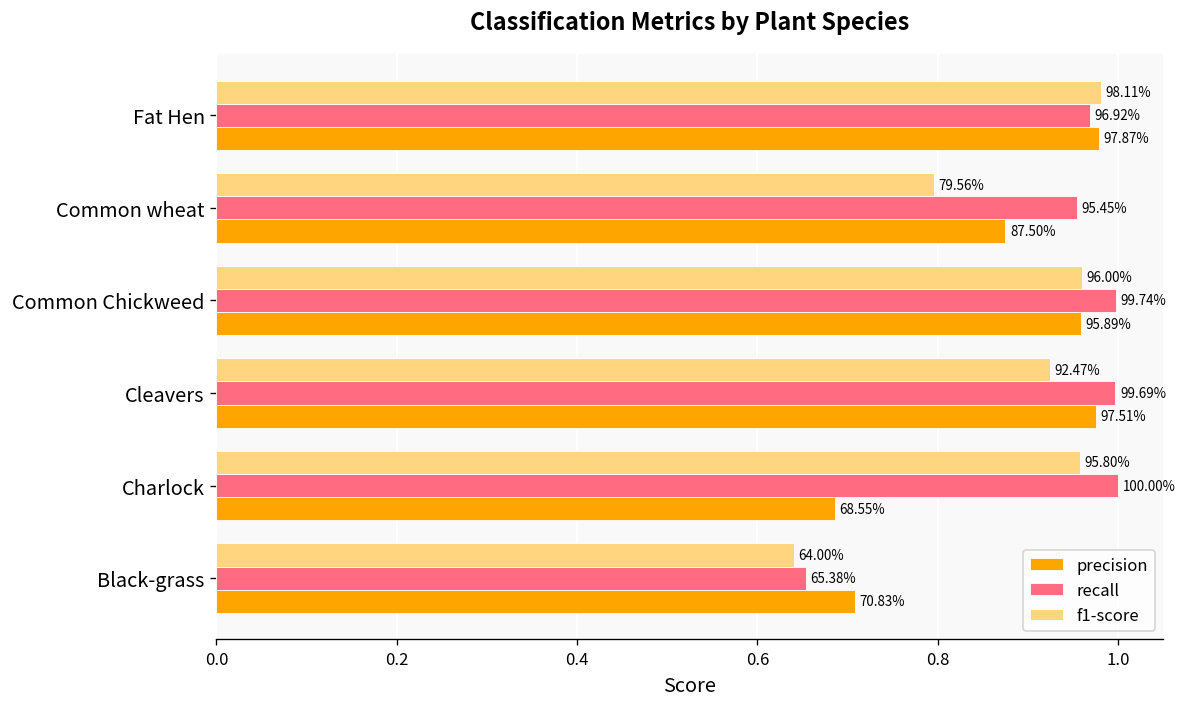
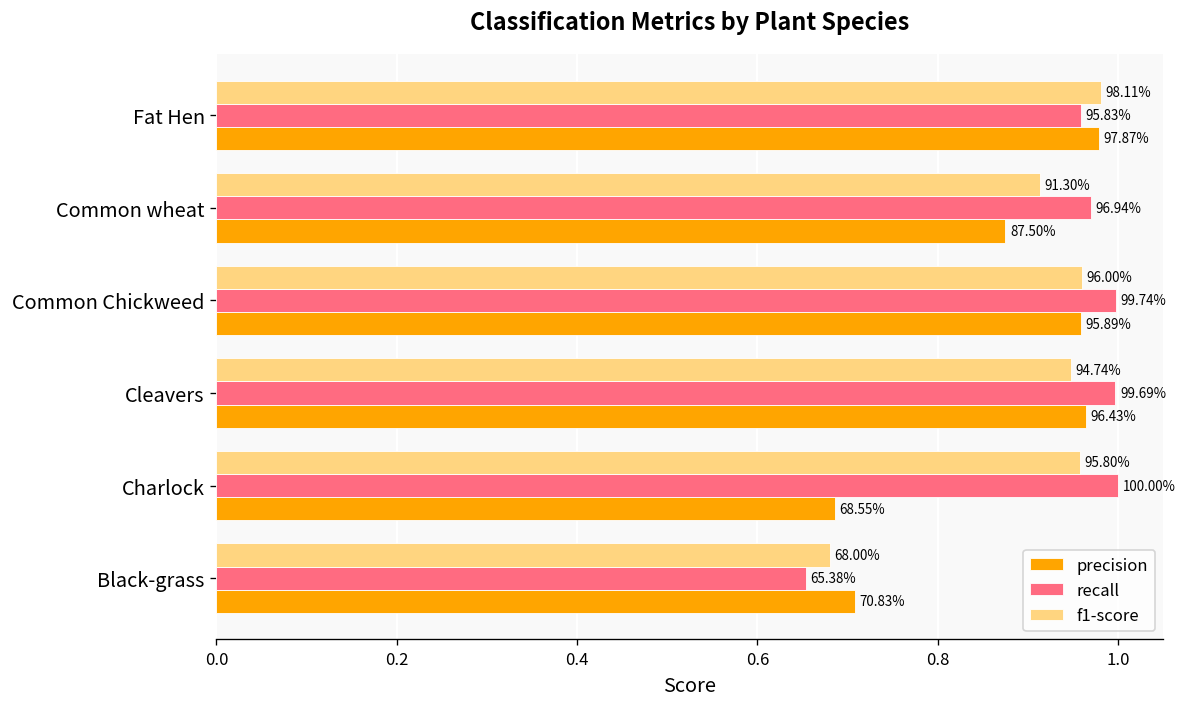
  {
    "precision": {
      "Fat Hen": "97.87%",
      "Common wheat": "87.50%",
      "Common Chickweed": "95.89%",
-     "Cleavers": "97.51%",
+     "Cleavers": "96.43%",
      "Charlock": "68.55%",
      "Black-grass": "70.83%"
    },
    "recall": {
-     "Fat Hen": "96.92%",
-     "Common wheat": "95.45%",
+     "Fat Hen": "95.83%",
+     "Common wheat": "96.94%",
      "Common Chickweed": "99.74%",
      "Cleavers": "99.69%",
      "Charlock": "100.00%",
      "Black-grass": "65.38%"
    },
    "f1-score": {
      "Fat Hen": "98.11%",
-     "Common wheat": "79.56%",
+     "Common wheat": "91.30%",
      "Common Chickweed": "96.00%",
-     "Cleavers": "92.47%",
+     "Cleavers": "94.74%",
      "Charlock": "95.80%",
-     "Black-grass": "64.00%"
+     "Black-grass": "68.00%"
    }
  }
